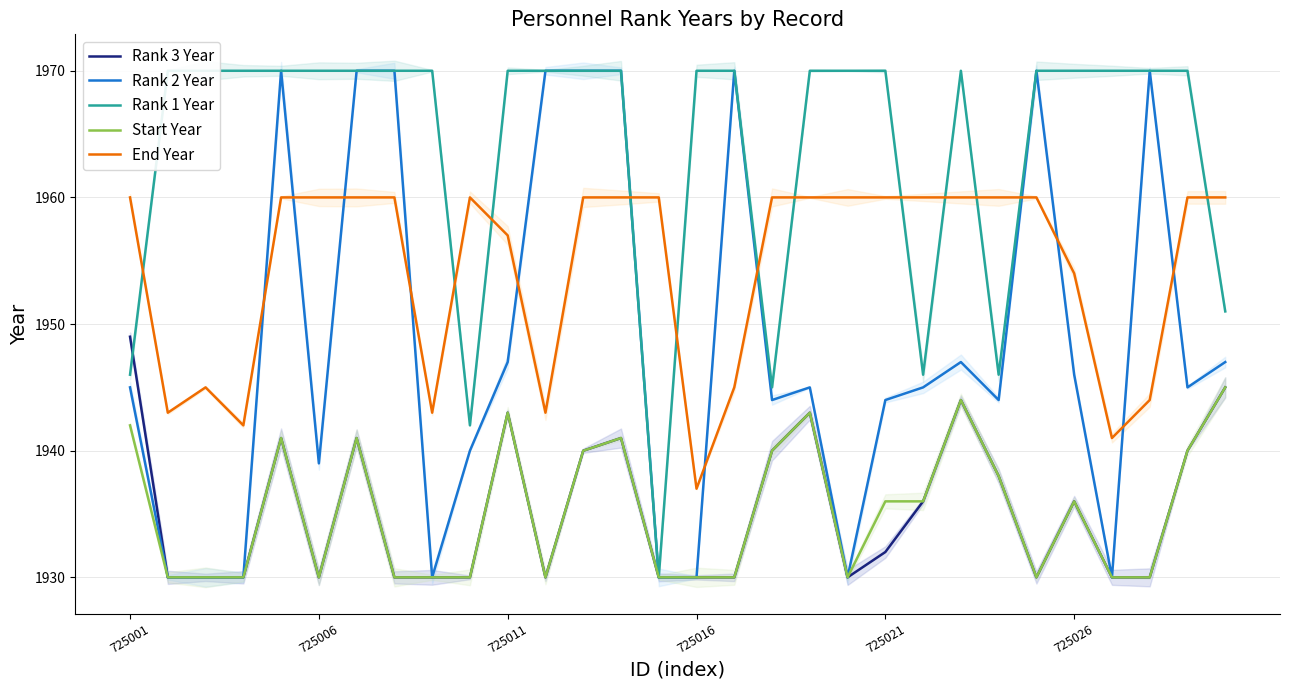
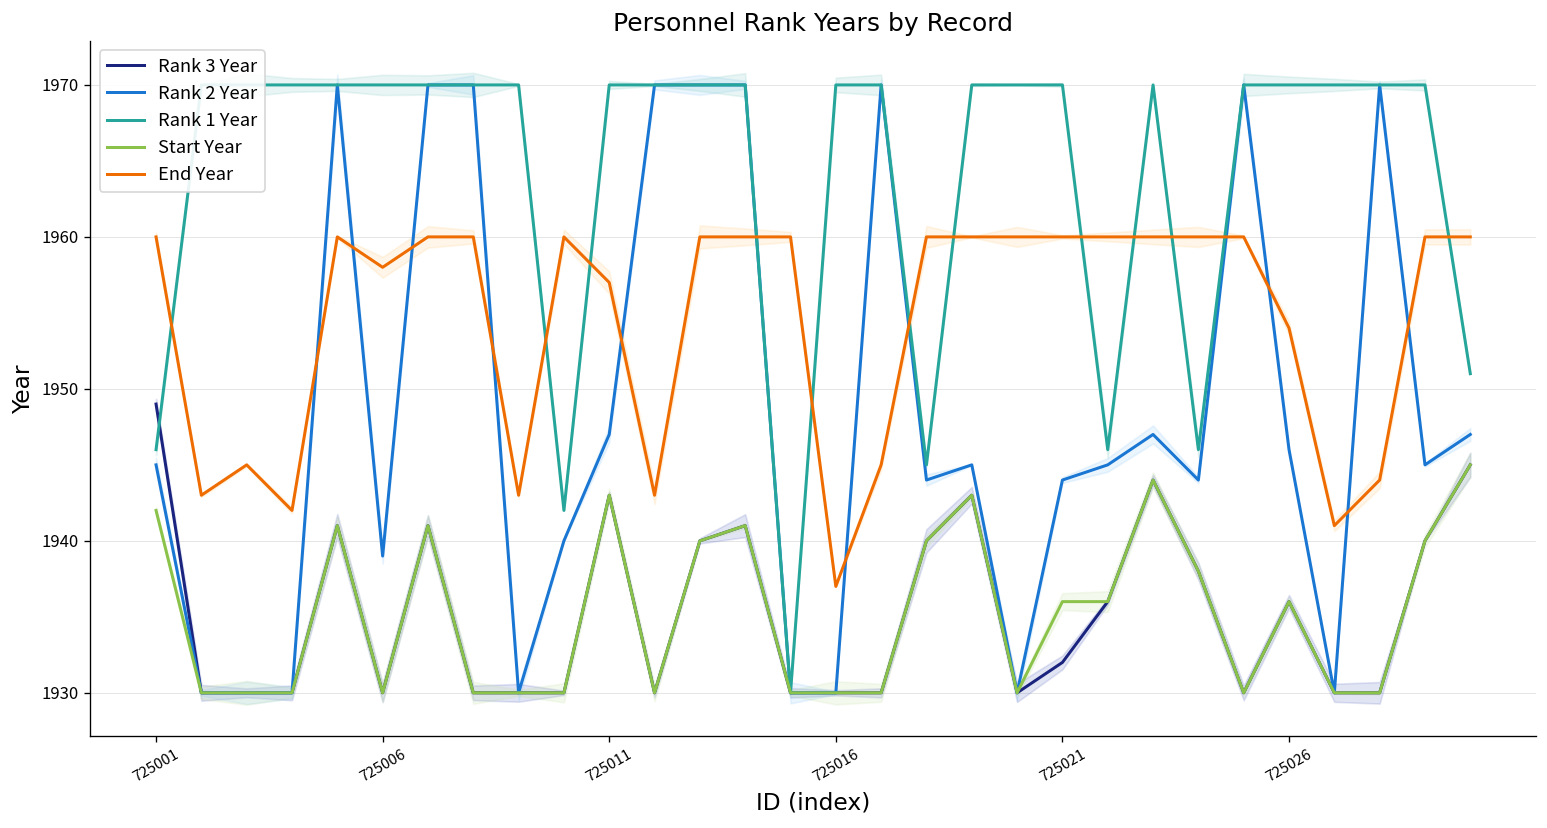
  {
    "Rank 3 Year": {
      "725001": 1949,
      "725021": 1932
    },
    "Rank 2 Year": {
      "725001": 1945,
      "725006": 1939,
      "725011": 1947,
      "725026": 1946
    },
    "Rank 1 Year": {
      "725001": 1946,
      "725006": 1970,
      "725011": 1970,
      "725016": 1970,
      "725026": 1970
    },
    "Start Year": {
      "725021": 1936
    },
    "End Year": {
      "725001": 1960,
-     "725006": 1960,
+     "725006": 1958,
      "725011": 1957,
      "725026": 1954
    }
  }
